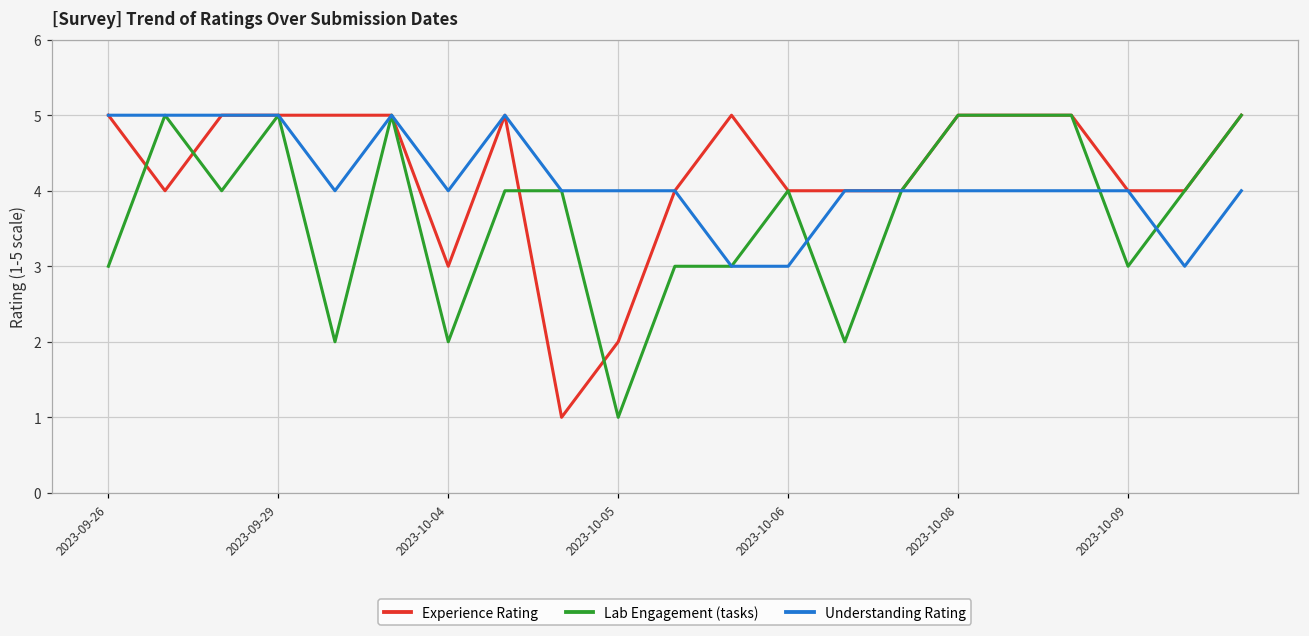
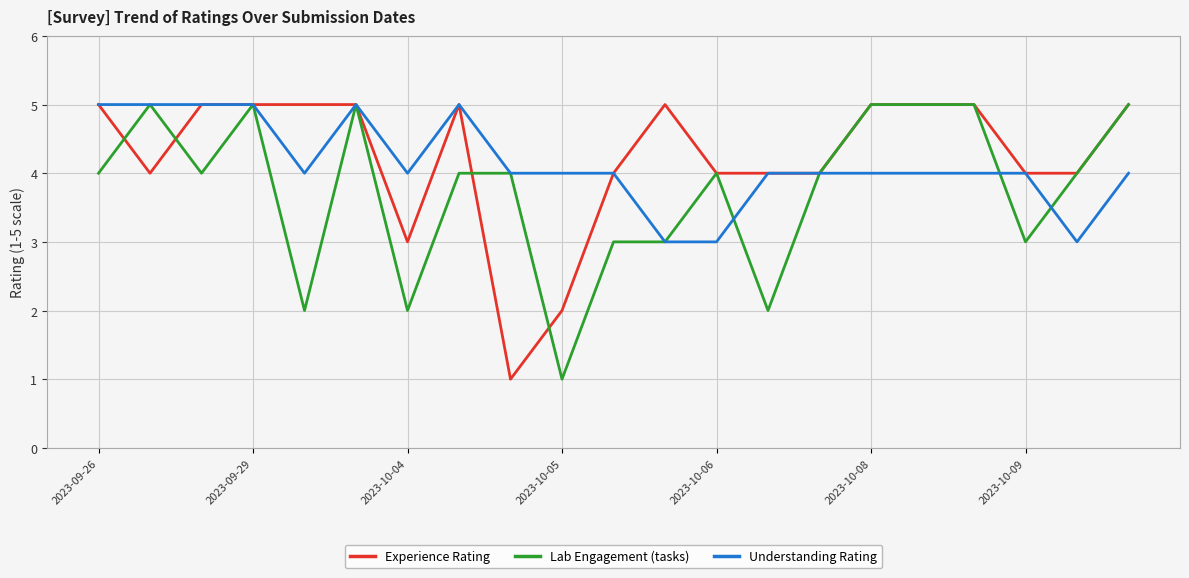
  {
    "Lab Engagement (tasks)": {
-     "2023-09-26": 3
+     "2023-09-26": 4
    }
  }
